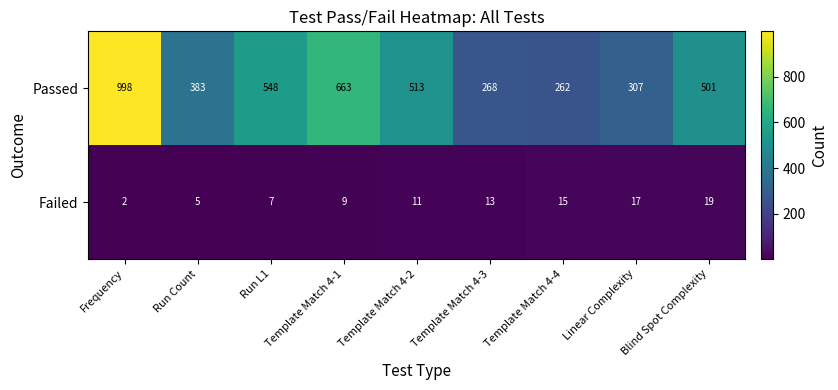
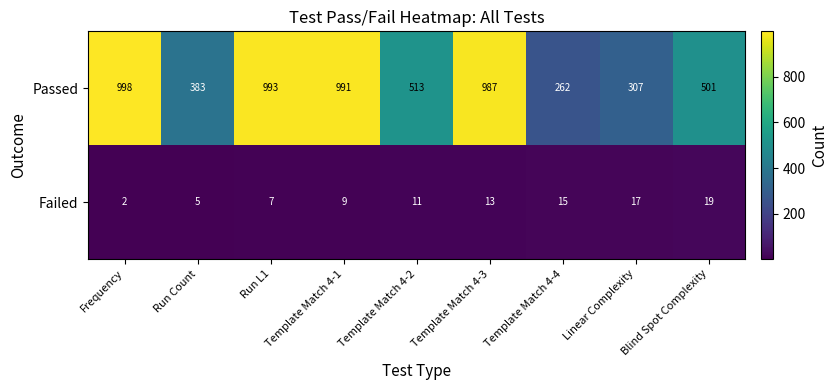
  {
    "Passed": {
      "Frequency": 998,
      "Run Count": 383,
-     "Run L1": 548,
-     "Template Match 4-1": 663,
+     "Run L1": 993,
+     "Template Match 4-1": 991,
      "Template Match 4-2": 513,
-     "Template Match 4-3": 268,
+     "Template Match 4-3": 987,
      "Template Match 4-4": 262,
      "Linear Complexity": 307,
      "Blind Spot Complexity": 501
    },
    "Failed": {
      "Frequency": 2,
      "Run Count": 5,
      "Run L1": 7,
      "Template Match 4-1": 9,
      "Template Match 4-2": 11,
      "Template Match 4-3": 13,
      "Template Match 4-4": 15,
      "Linear Complexity": 17,
      "Blind Spot Complexity": 19
    }
  }
